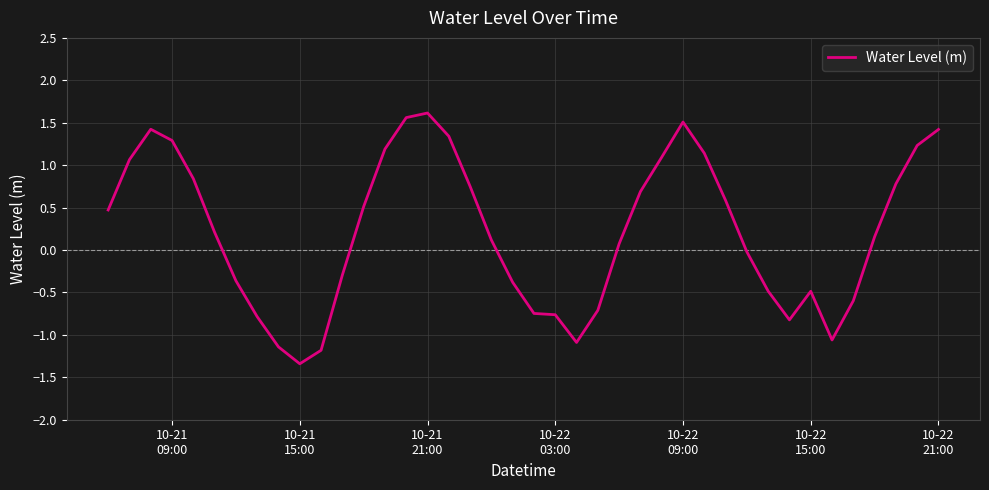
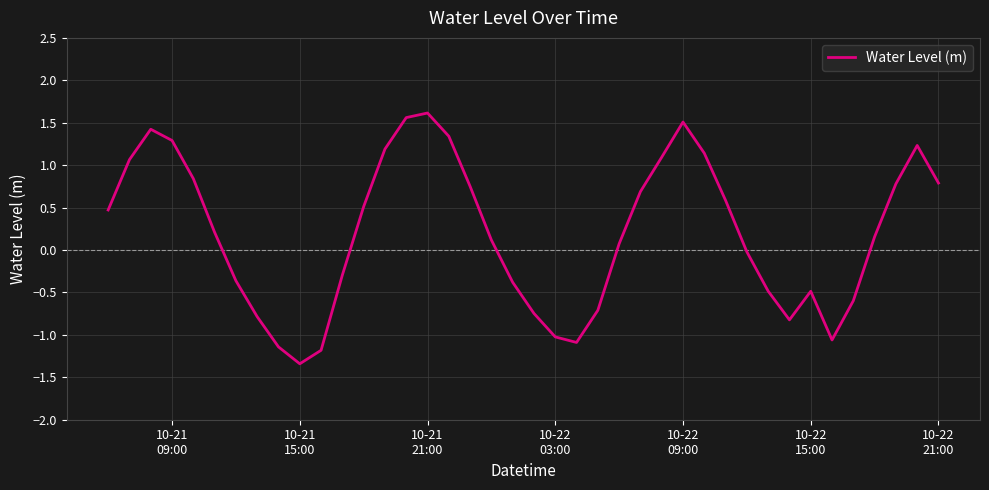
  {
    "10-21 09:00": 1.3,
    "10-21 15:00": -1.3,
    "10-21 21:00": 1.6,
-   "10-22 03:00": -0.8,
+   "10-22 03:00": -1.0,
    "10-22 09:00": 1.5,
    "10-22 15:00": -0.5,
-   "10-22 21:00": 1.4
+   "10-22 21:00": 0.8
  }
